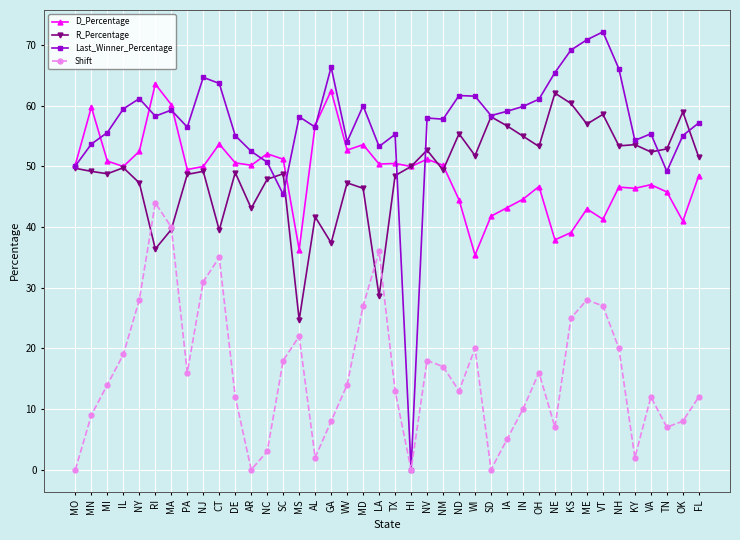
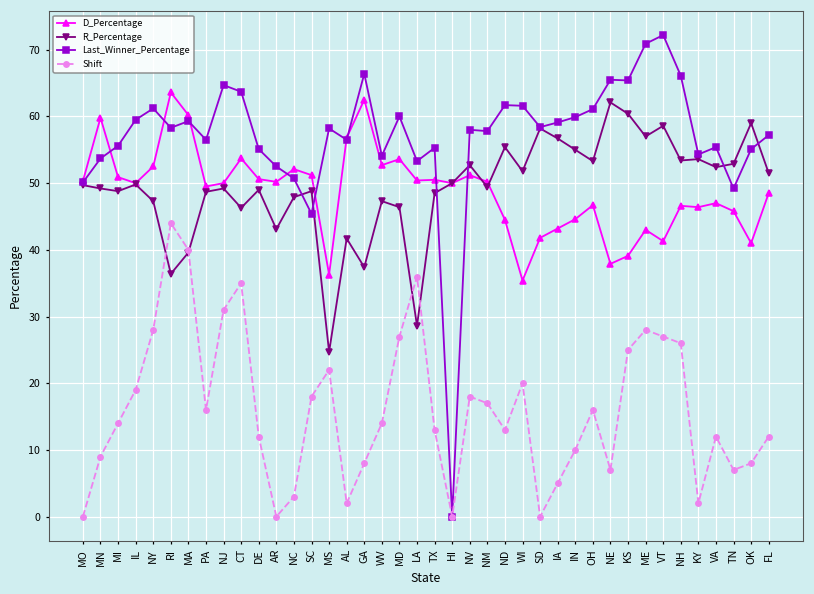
  {
    "D_Percentage": {
      "MN": 60,
      "MI": 51,
      "NY": 53,
      "RI": 64,
      "MA": 60,
      "PA": 50,
      "NJ": 50,
      "CT": 54,
      "DE": 51,
      "AR": 50,
      "NC": 52,
      "SC": 51,
      "MS": 36,
      "GA": 63,
      "WV": 53,
      "MD": 54,
      "LA": 50,
      "TX": 51,
      "NV": 51,
      "NM": 50,
      "ND": 45,
      "WI": 35,
      "SD": 42,
      "IA": 43,
      "IN": 45,
      "OH": 47,
      "NE": 38,
      "KS": 39,
      "ME": 43,
      "VT": 41,
      "NH": 47,
      "KY": 46,
      "VA": 47,
      "TN": 46,
      "OK": 41,
      "FL": 49
    },
    "R_Percentage": {
      "MN": 49,
      "MI": 49,
      "NY": 47,
      "RI": 36,
      "PA": 49,
      "NJ": 49,
-     "CT": 40,
+     "CT": 46,
      "DE": 49,
      "AR": 43,
      "NC": 48,
      "SC": 49,
      "MS": 25,
      "AL": 42,
      "GA": 37,
      "WV": 47,
      "MD": 46,
      "LA": 29,
      "TX": 49,
      "NV": 53,
      "NM": 49,
      "ND": 55,
      "WI": 52,
      "IA": 57,
      "IN": 55,
      "OH": 53,
      "NE": 62,
      "KS": 60,
      "ME": 57,
      "VT": 59,
      "NH": 53,
      "KY": 54,
      "VA": 52,
      "TN": 53,
      "OK": 59,
      "FL": 52
    },
    "Last_Winner_Percentage": {
      "MN": 54,
      "MI": 56,
      "IL": 60,
      "NY": 61,
      "RI": 58,
      "MA": 59,
      "PA": 57,
      "NJ": 65,
      "CT": 64,
      "DE": 55,
      "AR": 53,
      "NC": 51,
      "SC": 45,
      "MS": 58,
      "GA": 66,
      "WV": 54,
      "MD": 60,
      "LA": 53,
      "TX": 55,
      "NV": 58,
      "NM": 58,
      "ND": 62,
      "WI": 62,
      "IA": 59,
      "IN": 60,
      "OH": 61,
      "NE": 66,
-     "KS": 69,
+     "KS": 65,
      "ME": 71,
      "VT": 72,
      "NH": 66,
      "KY": 54,
      "VA": 55,
      "TN": 49,
      "OK": 55,
      "FL": 57
    },
    "Shift": {
      "MO": 0,
      "MN": 9,
      "MI": 14,
      "IL": 19,
      "NY": 28,
      "RI": 44,
      "PA": 16,
      "NJ": 31,
      "CT": 35,
      "DE": 12,
      "AR": 0,
      "NC": 3,
      "SC": 18,
      "MS": 22,
      "AL": 2,
      "GA": 8,
      "WV": 14,
      "MD": 27,
      "LA": 36,
      "TX": 13,
      "NV": 18,
      "NM": 17,
      "ND": 13,
      "WI": 20,
      "SD": 0,
      "IA": 5,
      "IN": 10,
      "OH": 16,
      "NE": 7,
      "KS": 25,
      "ME": 28,
      "VT": 27,
-     "NH": 20,
+     "NH": 26,
      "KY": 2,
      "VA": 12,
      "TN": 7,
      "OK": 8,
      "FL": 12
    }
  }
